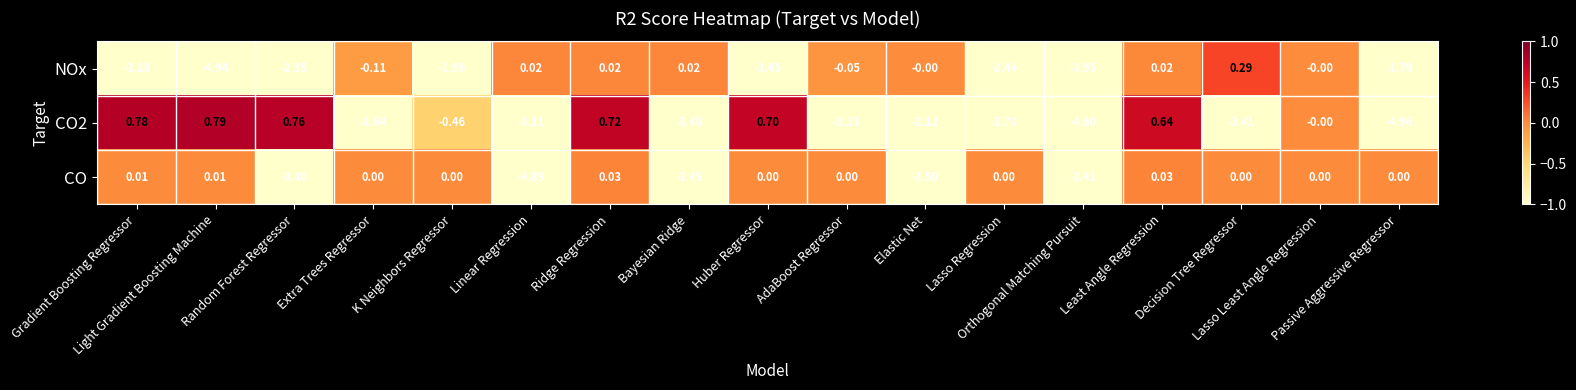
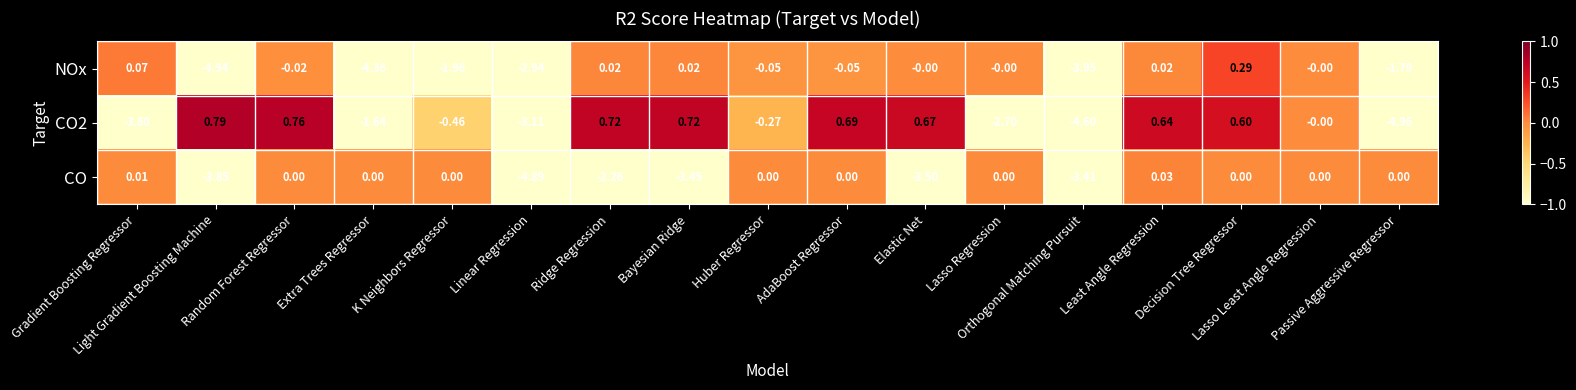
  {
    "NOx": {
-     "Gradient Boosting Regressor": -3.28,
+     "Gradient Boosting Regressor": 0.07,
      "Light Gradient Boosting Machine": -4.94,
-     "Random Forest Regressor": -2.35,
-     "Extra Trees Regressor": -0.11,
+     "Random Forest Regressor": -0.02,
+     "Extra Trees Regressor": -4.36,
      "K Neighbors Regressor": -1.96,
-     "Linear Regression": 0.02,
+     "Linear Regression": -2.94,
      "Ridge Regression": 0.02,
      "Bayesian Ridge": 0.02,
-     "Huber Regressor": -3.45,
+     "Huber Regressor": -0.05,
      "AdaBoost Regressor": -0.05,
      "Elastic Net": -0.00,
-     "Lasso Regression": -2.44,
+     "Lasso Regression": -0.00,
      "Orthogonal Matching Pursuit": -3.95,
      "Least Angle Regression": 0.02,
      "Decision Tree Regressor": 0.29,
      "Lasso Least Angle Regression": -0.00,
      "Passive Aggressive Regressor": -1.79
    },
    "CO2": {
-     "Gradient Boosting Regressor": 0.78,
+     "Gradient Boosting Regressor": -3.60,
      "Light Gradient Boosting Machine": 0.79,
      "Random Forest Regressor": 0.76,
      "Extra Trees Regressor": -1.64,
      "K Neighbors Regressor": -0.46,
      "Linear Regression": -3.11,
      "Ridge Regression": 0.72,
-     "Bayesian Ridge": -3.40,
-     "Huber Regressor": 0.70,
-     "AdaBoost Regressor": -2.13,
-     "Elastic Net": -2.12,
+     "Bayesian Ridge": 0.72,
+     "Huber Regressor": -0.27,
+     "AdaBoost Regressor": 0.69,
+     "Elastic Net": 0.67,
      "Lasso Regression": -2.70,
      "Orthogonal Matching Pursuit": -4.60,
      "Least Angle Regression": 0.64,
-     "Decision Tree Regressor": -3.41,
+     "Decision Tree Regressor": 0.60,
      "Lasso Least Angle Regression": -0.00,
      "Passive Aggressive Regressor": -4.96
    },
    "CO": {
      "Gradient Boosting Regressor": 0.01,
-     "Light Gradient Boosting Machine": 0.01,
-     "Random Forest Regressor": -3.40,
+     "Light Gradient Boosting Machine": -3.85,
+     "Random Forest Regressor": 0.00,
      "Extra Trees Regressor": 0.00,
      "K Neighbors Regressor": 0.00,
      "Linear Regression": -4.89,
-     "Ridge Regression": 0.03,
+     "Ridge Regression": -2.26,
      "Bayesian Ridge": -3.45,
      "Huber Regressor": 0.00,
      "AdaBoost Regressor": 0.00,
      "Elastic Net": -3.50,
      "Lasso Regression": 0.00,
      "Orthogonal Matching Pursuit": -3.41,
      "Least Angle Regression": 0.03,
      "Decision Tree Regressor": 0.00,
      "Lasso Least Angle Regression": 0.00,
      "Passive Aggressive Regressor": 0.00
    }
  }
